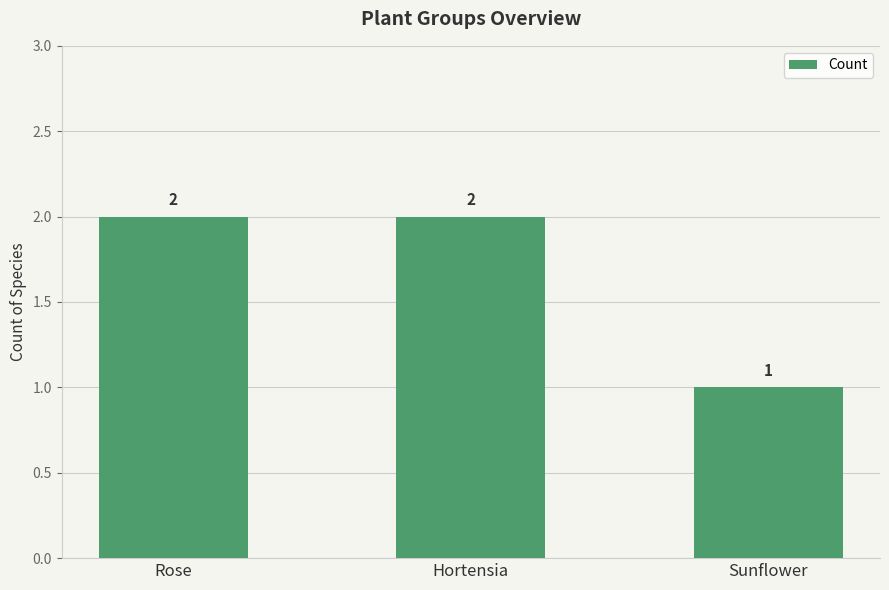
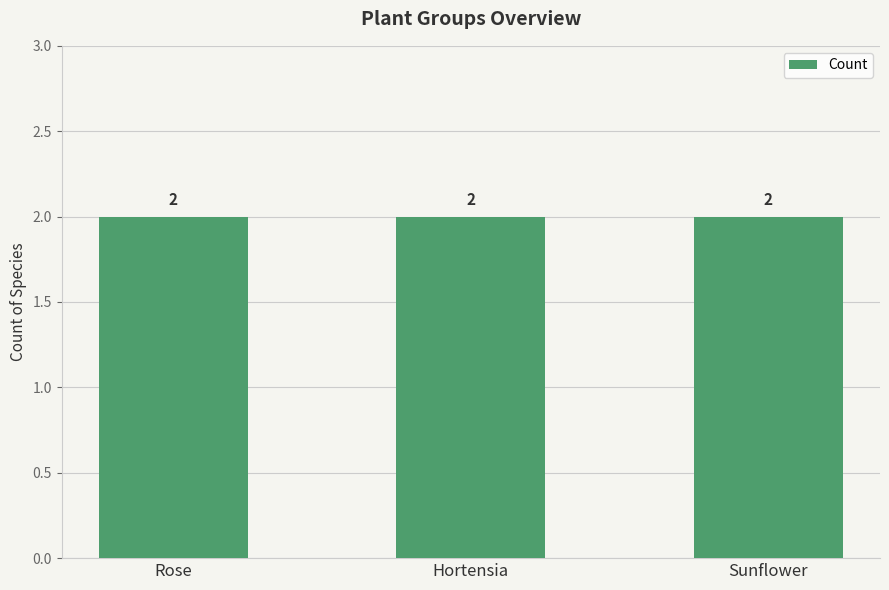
  {
    "Rose": 2,
    "Hortensia": 2,
-   "Sunflower": 1
+   "Sunflower": 2
  }
